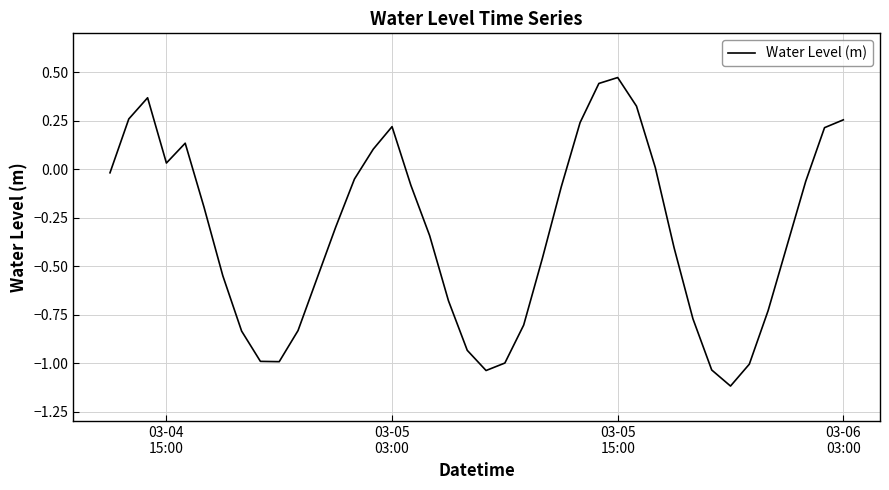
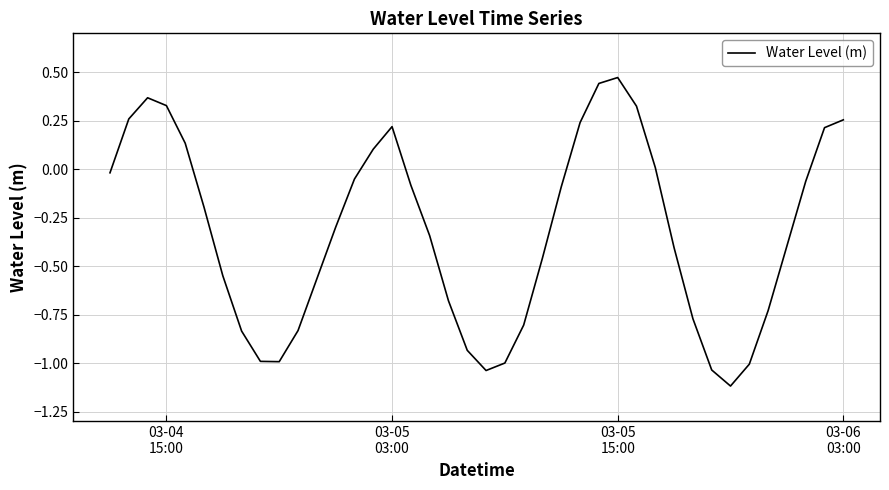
  {
-   "03-04 15:00": 0.03,
+   "03-04 15:00": 0.33,
    "03-05 03:00": 0.22,
    "03-05 15:00": 0.47,
    "03-06 03:00": 0.25
  }
